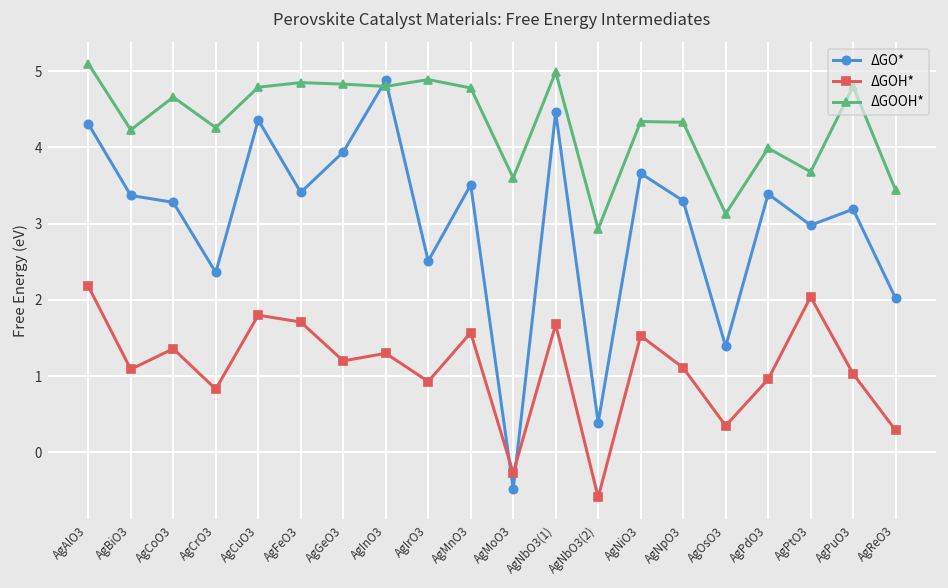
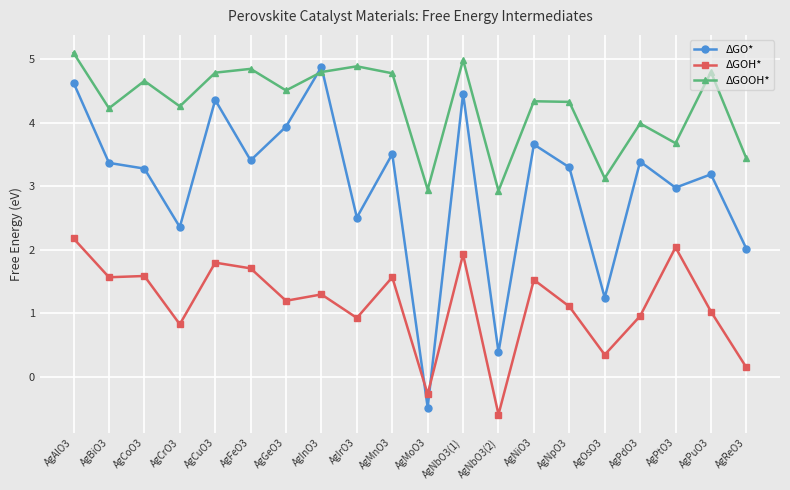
  {
    "ΔGO*": {
-     "AgAlO3": 4.3,
+     "AgAlO3": 4.6,
      "AgBiO3": 3.4,
      "AgCoO3": 3.3,
      "AgCrO3": 2.4,
      "AgCuO3": 4.4,
      "AgFeO3": 3.4,
      "AgGeO3": 3.9,
      "AgInO3": 4.9,
      "AgIrO3": 2.5,
      "AgMnO3": 3.5,
      "AgMoO3": -0.5,
      "AgNbO3(1)": 4.5,
      "AgNbO3(2)": 0.4,
      "AgNiO3": 3.7,
      "AgNpO3": 3.3,
-     "AgOsO3": 1.4,
+     "AgOsO3": 1.3,
      "AgPdO3": 3.4,
      "AgPtO3": 3.0,
      "AgPuO3": 3.2,
      "AgReO3": 2.0
    },
    "ΔGOH*": {
      "AgAlO3": 2.2,
-     "AgBiO3": 1.1,
-     "AgCoO3": 1.4,
+     "AgBiO3": 1.6,
+     "AgCoO3": 1.6,
      "AgCrO3": 0.8,
      "AgCuO3": 1.8,
      "AgFeO3": 1.7,
      "AgGeO3": 1.2,
      "AgInO3": 1.3,
      "AgIrO3": 0.9,
      "AgMnO3": 1.6,
      "AgMoO3": -0.3,
-     "AgNbO3(1)": 1.7,
+     "AgNbO3(1)": 1.9,
      "AgNbO3(2)": -0.6,
      "AgNiO3": 1.5,
      "AgNpO3": 1.1,
      "AgOsO3": 0.4,
      "AgPdO3": 1.0,
      "AgPtO3": 2.0,
      "AgPuO3": 1.0,
-     "AgReO3": 0.3
+     "AgReO3": 0.2
    },
    "ΔGOOH*": {
      "AgAlO3": 5.1,
      "AgBiO3": 4.2,
      "AgCoO3": 4.7,
      "AgCrO3": 4.3,
      "AgCuO3": 4.8,
      "AgFeO3": 4.9,
-     "AgGeO3": 4.8,
+     "AgGeO3": 4.5,
      "AgInO3": 4.8,
      "AgIrO3": 4.9,
      "AgMnO3": 4.8,
-     "AgMoO3": 3.6,
+     "AgMoO3": 3.0,
      "AgNbO3(1)": 5.0,
      "AgNbO3(2)": 2.9,
      "AgNiO3": 4.3,
      "AgNpO3": 4.3,
      "AgOsO3": 3.1,
      "AgPdO3": 4.0,
      "AgPtO3": 3.7,
      "AgReO3": 3.4
    }
  }
